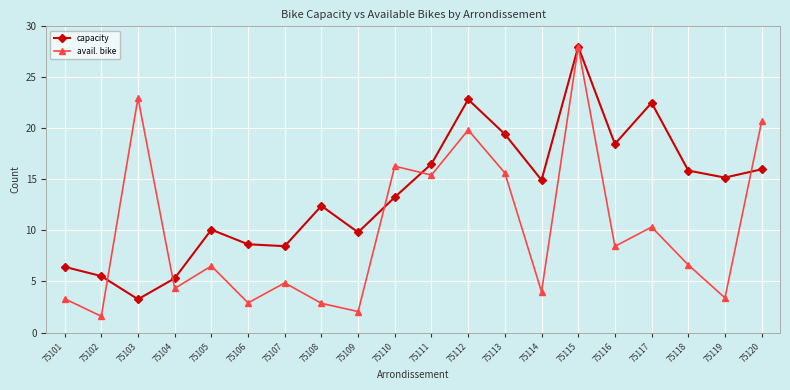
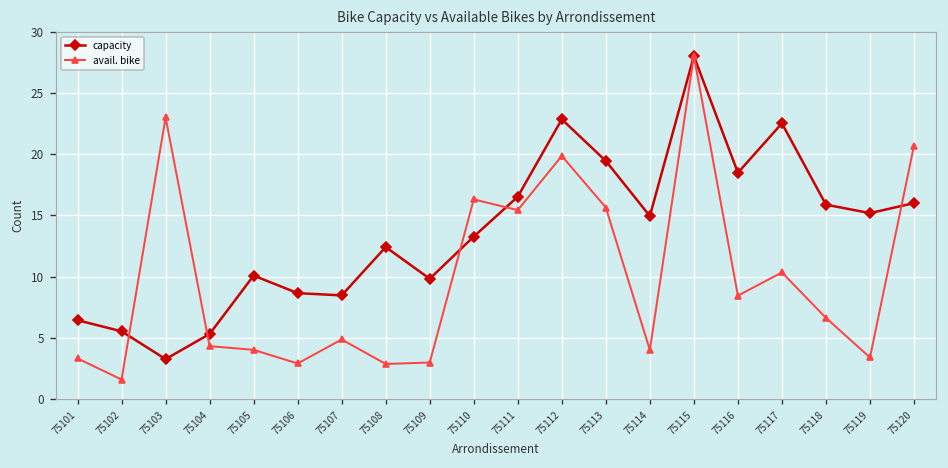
  {
    "capacity": {
      "75101": 6.4,
      "75102": 5.5,
      "75103": 3.3,
      "75104": 5.3,
      "75105": 10.1,
      "75106": 8.6,
      "75107": 8.5,
      "75108": 12.4,
      "75109": 9.8,
      "75110": 13.3,
      "75111": 16.5,
      "75112": 22.8,
      "75113": 19.4,
      "75114": 14.9,
      "75116": 18.5,
      "75117": 22.5,
      "75118": 15.9,
      "75119": 15.2,
      "75120": 16.0
    },
    "avail. bike": {
      "75101": 3.3,
      "75102": 1.6,
      "75103": 23.0,
      "75104": 4.3,
-     "75105": 6.5,
+     "75105": 4.0,
      "75106": 2.9,
      "75107": 4.9,
      "75108": 2.9,
-     "75109": 2.1,
+     "75109": 3.0,
      "75110": 16.3,
      "75111": 15.4,
      "75112": 19.9,
      "75113": 15.6,
      "75114": 4.0,
      "75116": 8.4,
      "75117": 10.3,
      "75118": 6.6,
      "75119": 3.4,
      "75120": 20.7
    }
  }
